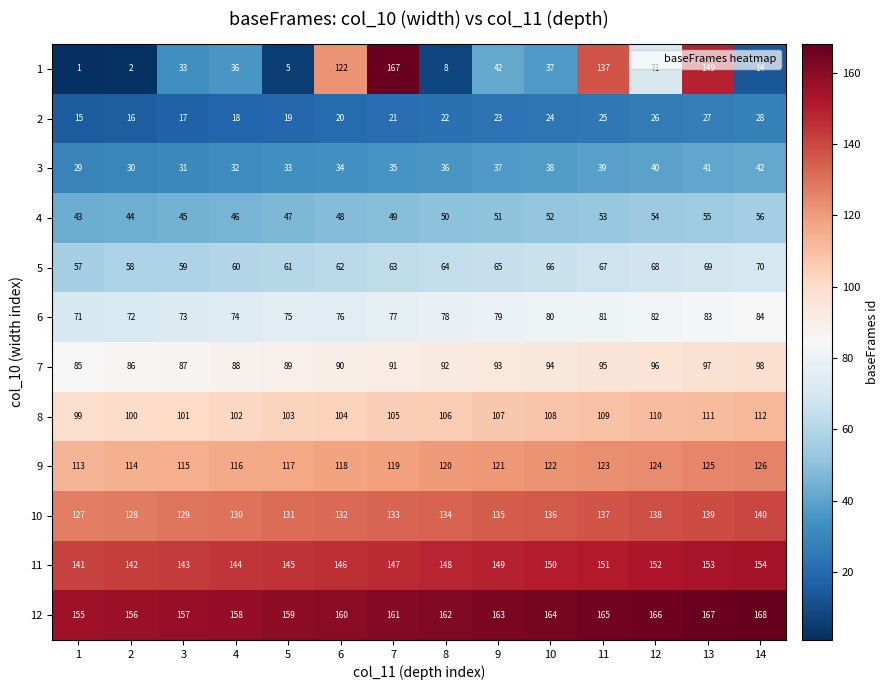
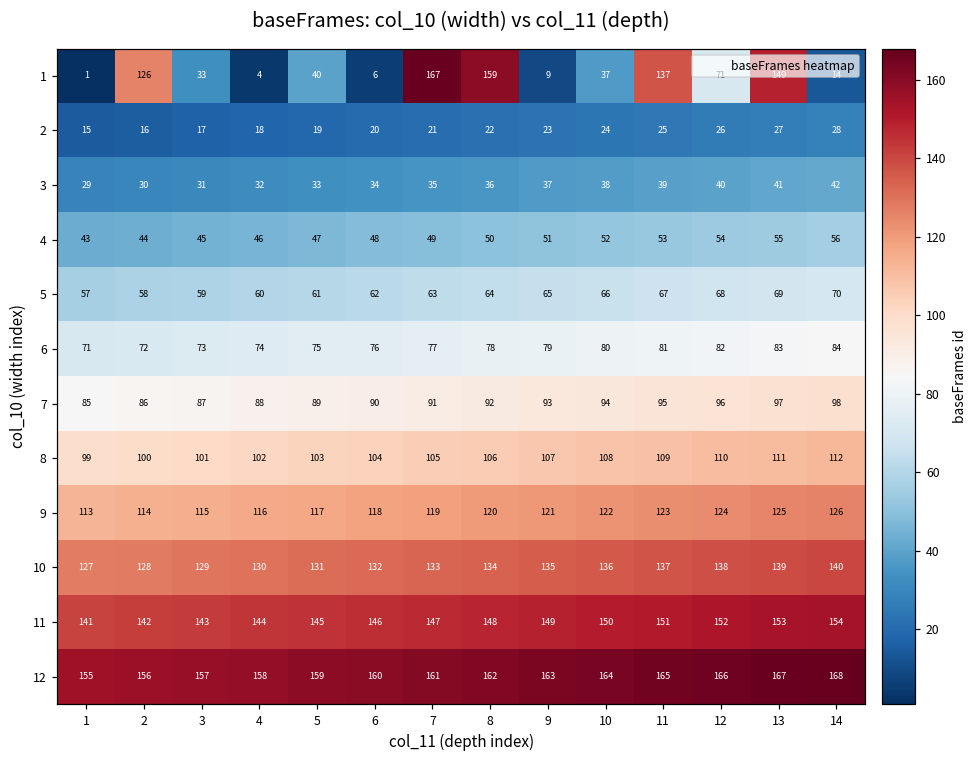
  {
    "1": {
      "1": 1,
-     "2": 2,
+     "2": 126,
      "3": 33,
-     "4": 36,
-     "5": 5,
-     "6": 122,
+     "4": 4,
+     "5": 40,
+     "6": 6,
      "7": 167,
-     "8": 8,
-     "9": 42,
+     "8": 159,
+     "9": 9,
      "10": 37,
      "11": 137
    },
    "2": {
      "1": 15,
      "2": 16,
      "3": 17,
      "4": 18,
      "5": 19,
      "6": 20,
      "7": 21,
      "8": 22,
      "9": 23,
      "10": 24,
      "11": 25,
      "12": 26,
      "13": 27,
      "14": 28
    },
    "3": {
      "1": 29,
      "2": 30,
      "3": 31,
      "4": 32,
      "5": 33,
      "6": 34,
      "7": 35,
      "8": 36,
      "9": 37,
      "10": 38,
      "11": 39,
      "12": 40,
      "13": 41,
      "14": 42
    },
    "4": {
      "1": 43,
      "2": 44,
      "3": 45,
      "4": 46,
      "5": 47,
      "6": 48,
      "7": 49,
      "8": 50,
      "9": 51,
      "10": 52,
      "11": 53,
      "12": 54,
      "13": 55,
      "14": 56
    },
    "5": {
      "1": 57,
      "2": 58,
      "3": 59,
      "4": 60,
      "5": 61,
      "6": 62,
      "7": 63,
      "8": 64,
      "9": 65,
      "10": 66,
      "11": 67,
      "12": 68,
      "13": 69,
      "14": 70
    },
    "6": {
      "1": 71,
      "2": 72,
      "3": 73,
      "4": 74,
      "5": 75,
      "6": 76,
      "7": 77,
      "8": 78,
      "9": 79,
      "10": 80,
      "11": 81,
      "12": 82,
      "13": 83,
      "14": 84
    },
    "7": {
      "1": 85,
      "2": 86,
      "3": 87,
      "4": 88,
      "5": 89,
      "6": 90,
      "7": 91,
      "8": 92,
      "9": 93,
      "10": 94,
      "11": 95,
      "12": 96,
      "13": 97,
      "14": 98
    },
    "8": {
      "1": 99,
      "2": 100,
      "3": 101,
      "4": 102,
      "5": 103,
      "6": 104,
      "7": 105,
      "8": 106,
      "9": 107,
      "10": 108,
      "11": 109,
      "12": 110,
      "13": 111,
      "14": 112
    },
    "9": {
      "1": 113,
      "2": 114,
      "3": 115,
      "4": 116,
      "5": 117,
      "6": 118,
      "7": 119,
      "8": 120,
      "9": 121,
      "10": 122,
      "11": 123,
      "12": 124,
      "13": 125,
      "14": 126
    },
    "10": {
      "1": 127,
      "2": 128,
      "3": 129,
      "4": 130,
      "5": 131,
      "6": 132,
      "7": 133,
      "8": 134,
      "9": 135,
      "10": 136,
      "11": 137,
      "12": 138,
      "13": 139,
      "14": 140
    },
    "11": {
      "1": 141,
      "2": 142,
      "3": 143,
      "4": 144,
      "5": 145,
      "6": 146,
      "7": 147,
      "8": 148,
      "9": 149,
      "10": 150,
      "11": 151,
      "12": 152,
      "13": 153,
      "14": 154
    },
    "12": {
      "1": 155,
      "2": 156,
      "3": 157,
      "4": 158,
      "5": 159,
      "6": 160,
      "7": 161,
      "8": 162,
      "9": 163,
      "10": 164,
      "11": 165,
      "12": 166,
      "13": 167,
      "14": 168
    }
  }
